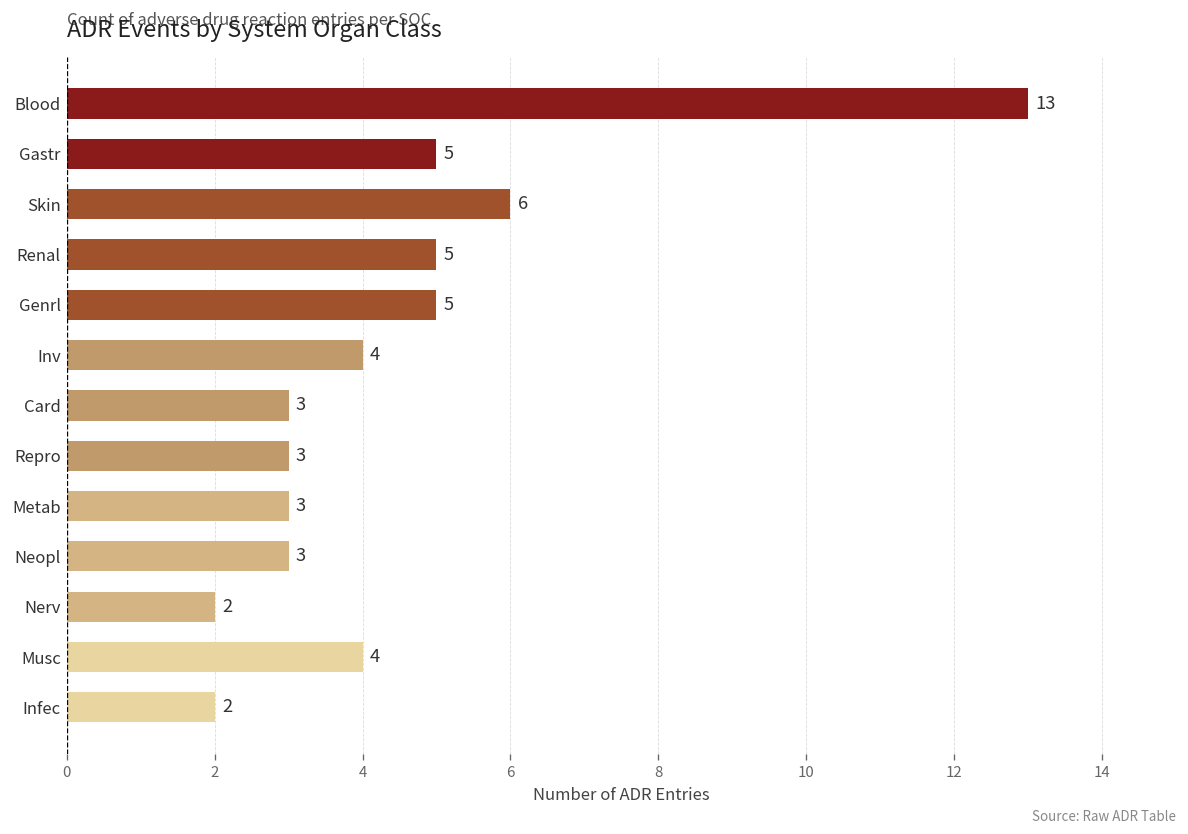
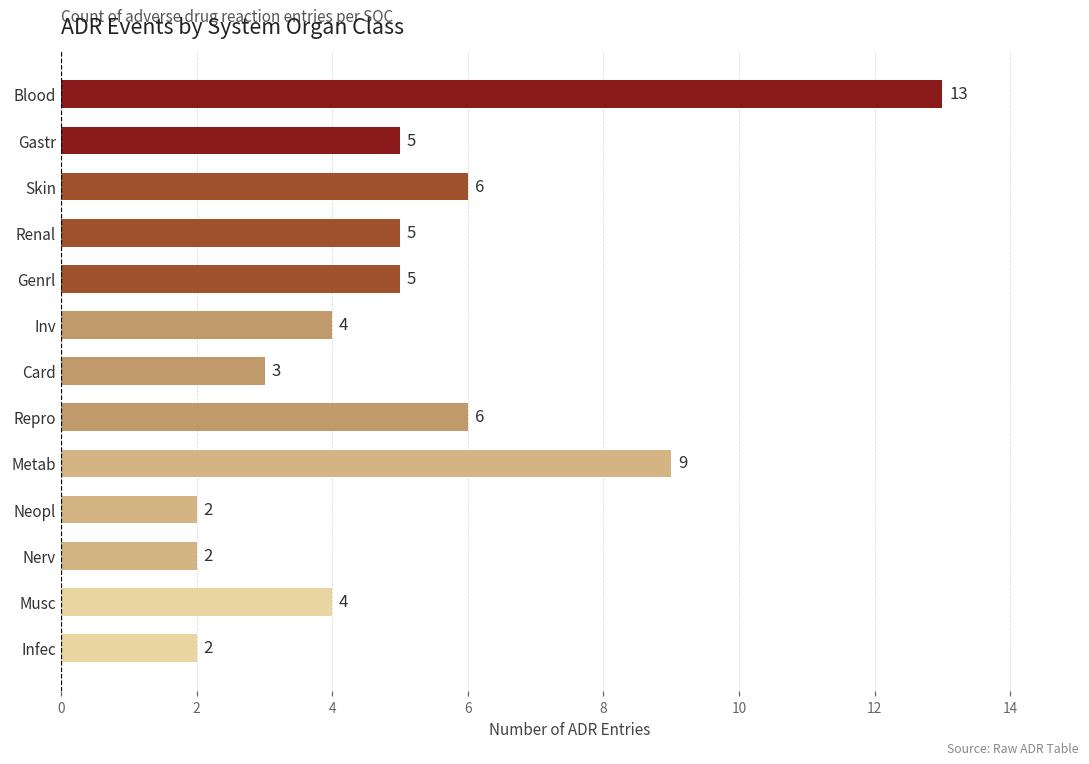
  {
    "Blood": 13,
    "Gastr": 5,
    "Skin": 6,
    "Renal": 5,
    "Genrl": 5,
    "Inv": 4,
    "Card": 3,
-   "Repro": 3,
-   "Metab": 3,
-   "Neopl": 3,
+   "Repro": 6,
+   "Metab": 9,
+   "Neopl": 2,
    "Nerv": 2,
    "Musc": 4,
    "Infec": 2
  }
